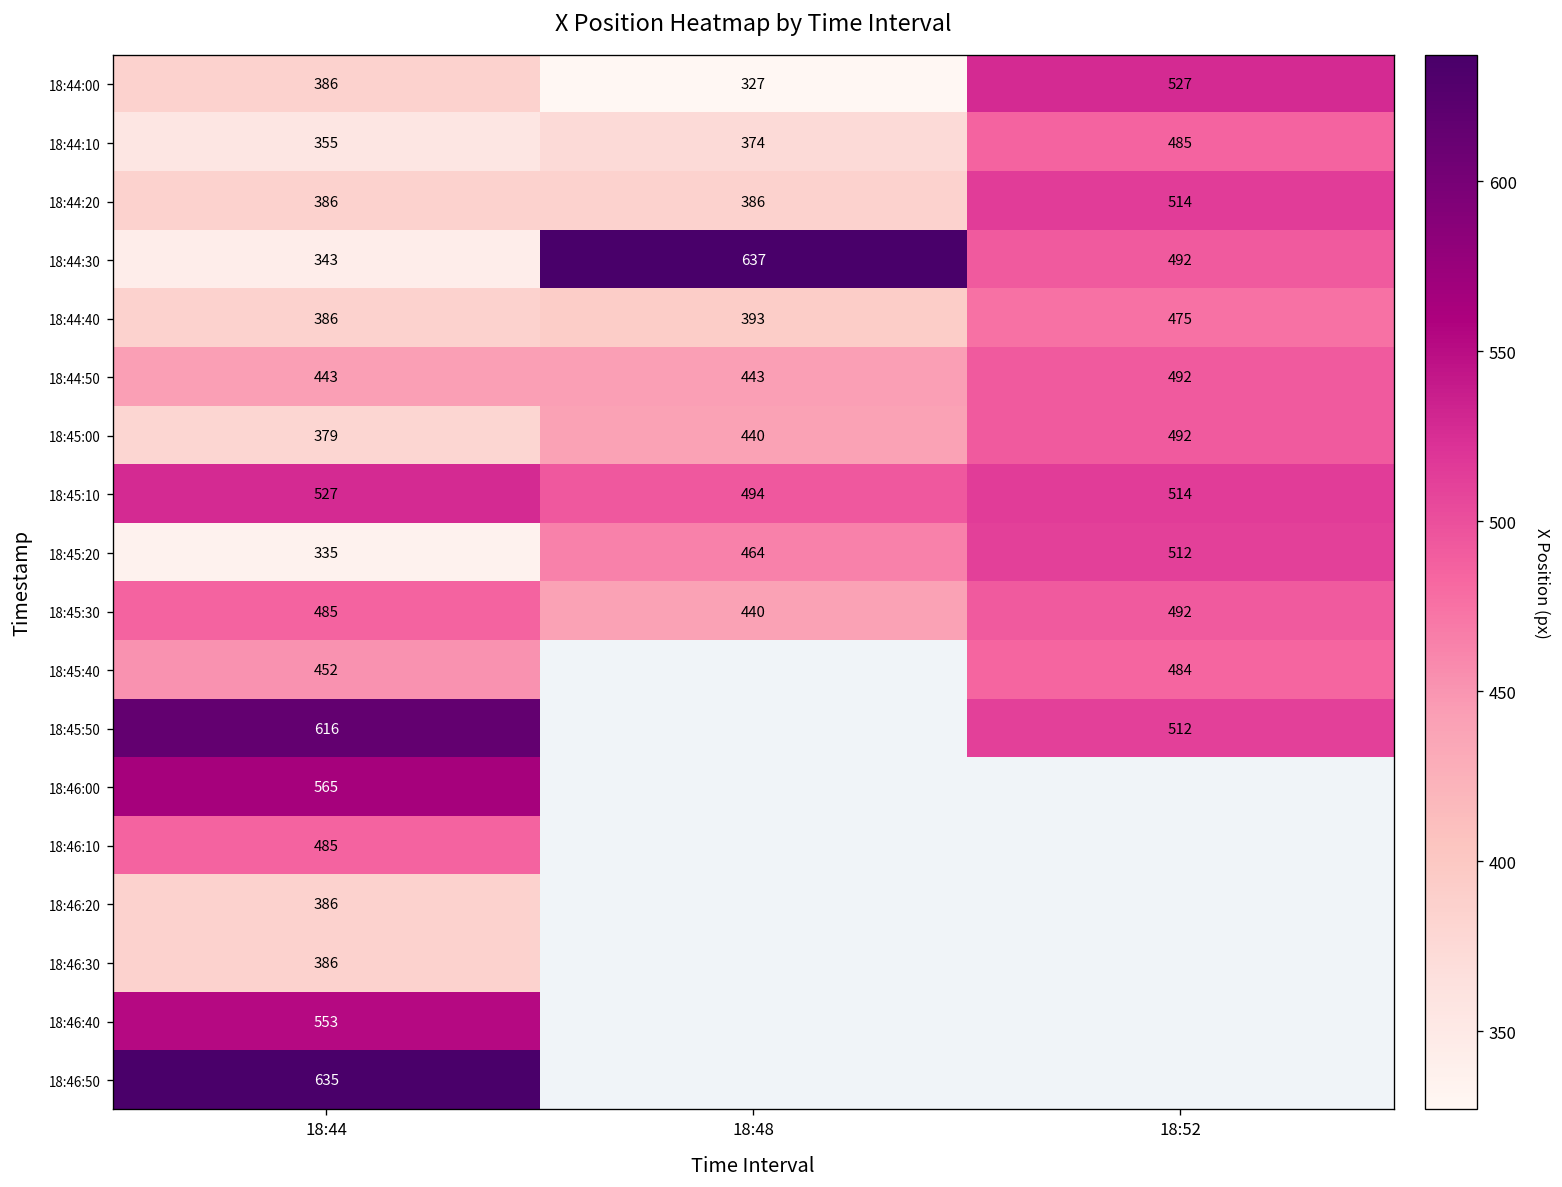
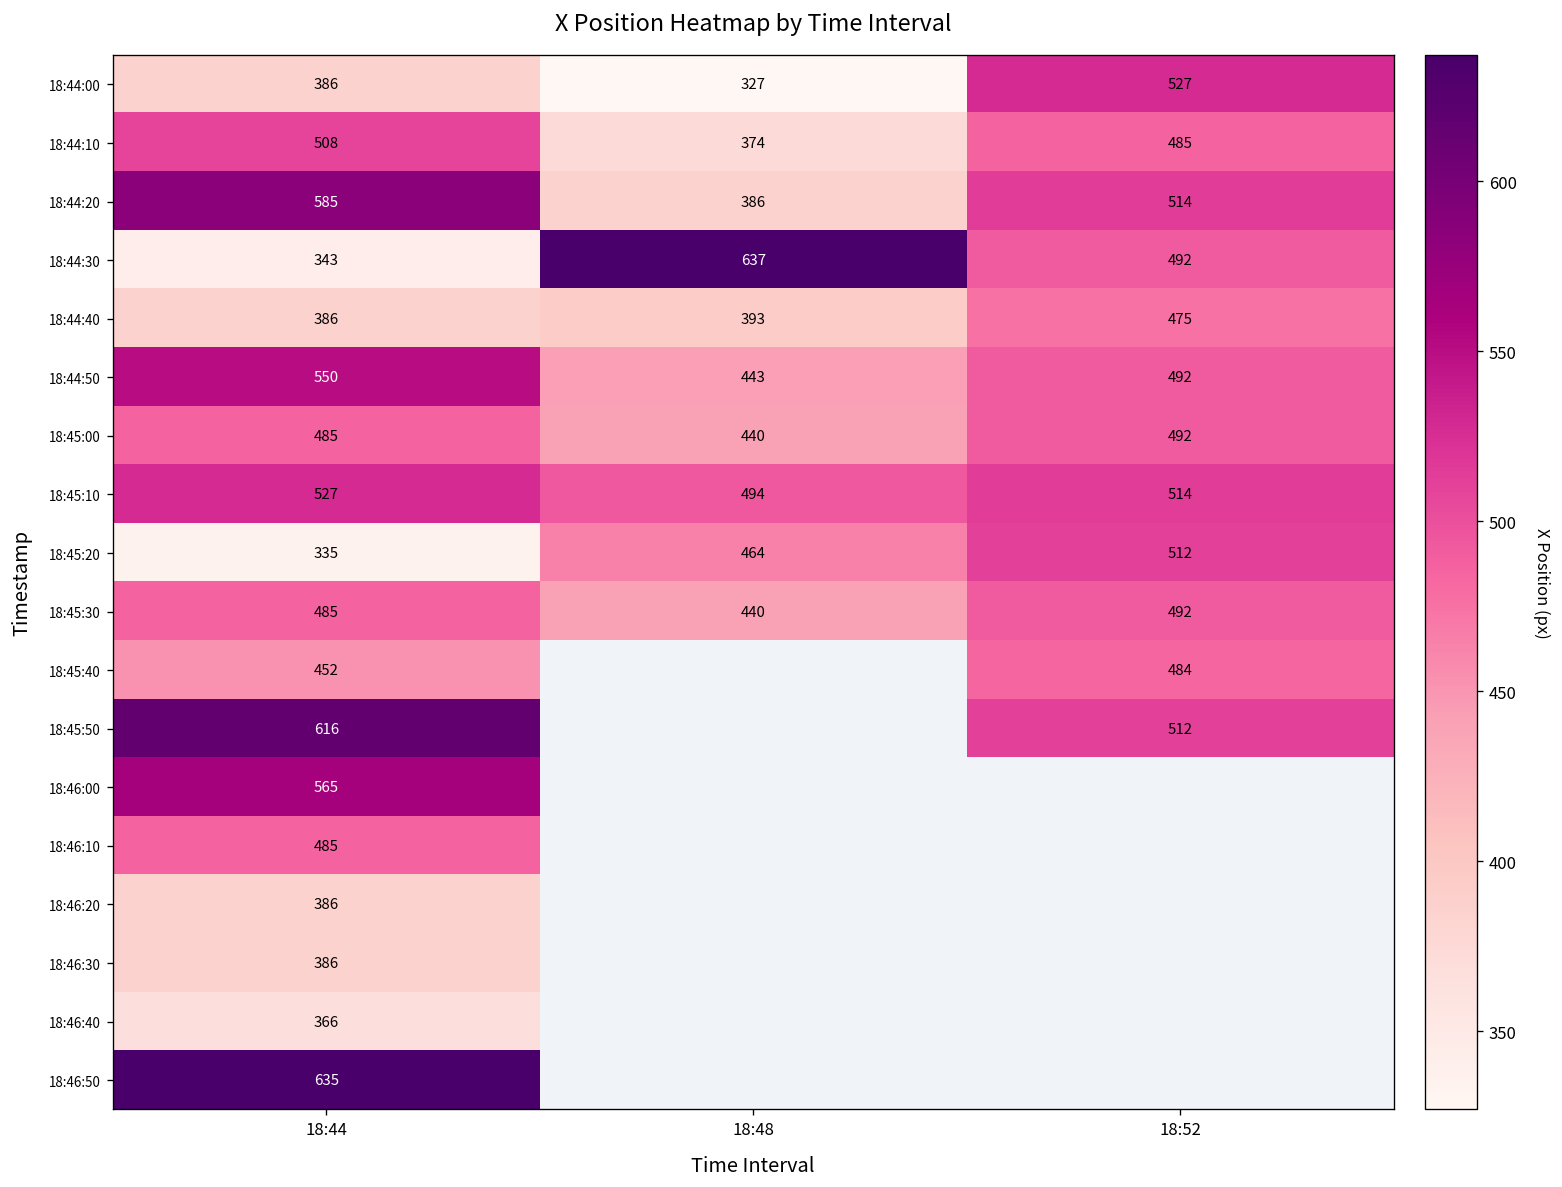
  {
    "18:44:00": {
      "18:44": 386,
      "18:48": 327,
      "18:52": 527
    },
    "18:44:10": {
-     "18:44": 355,
+     "18:44": 508,
      "18:48": 374,
      "18:52": 485
    },
    "18:44:20": {
-     "18:44": 386,
+     "18:44": 585,
      "18:48": 386,
      "18:52": 514
    },
    "18:44:30": {
      "18:44": 343,
      "18:48": 637,
      "18:52": 492
    },
    "18:44:40": {
      "18:44": 386,
      "18:48": 393,
      "18:52": 475
    },
    "18:44:50": {
-     "18:44": 443,
+     "18:44": 550,
      "18:48": 443,
      "18:52": 492
    },
    "18:45:00": {
-     "18:44": 379,
+     "18:44": 485,
      "18:48": 440,
      "18:52": 492
    },
    "18:45:10": {
      "18:44": 527,
      "18:48": 494,
      "18:52": 514
    },
    "18:45:20": {
      "18:44": 335,
      "18:48": 464,
      "18:52": 512
    },
    "18:45:30": {
      "18:44": 485,
      "18:48": 440,
      "18:52": 492
    },
    "18:45:40": {
      "18:44": 452,
      "18:52": 484
    },
    "18:45:50": {
      "18:44": 616,
      "18:52": 512
    },
    "18:46:00": {
      "18:44": 565
    },
    "18:46:10": {
      "18:44": 485
    },
    "18:46:20": {
      "18:44": 386
    },
    "18:46:30": {
      "18:44": 386
    },
    "18:46:40": {
-     "18:44": 553
+     "18:44": 366
    },
    "18:46:50": {
      "18:44": 635
    }
  }
